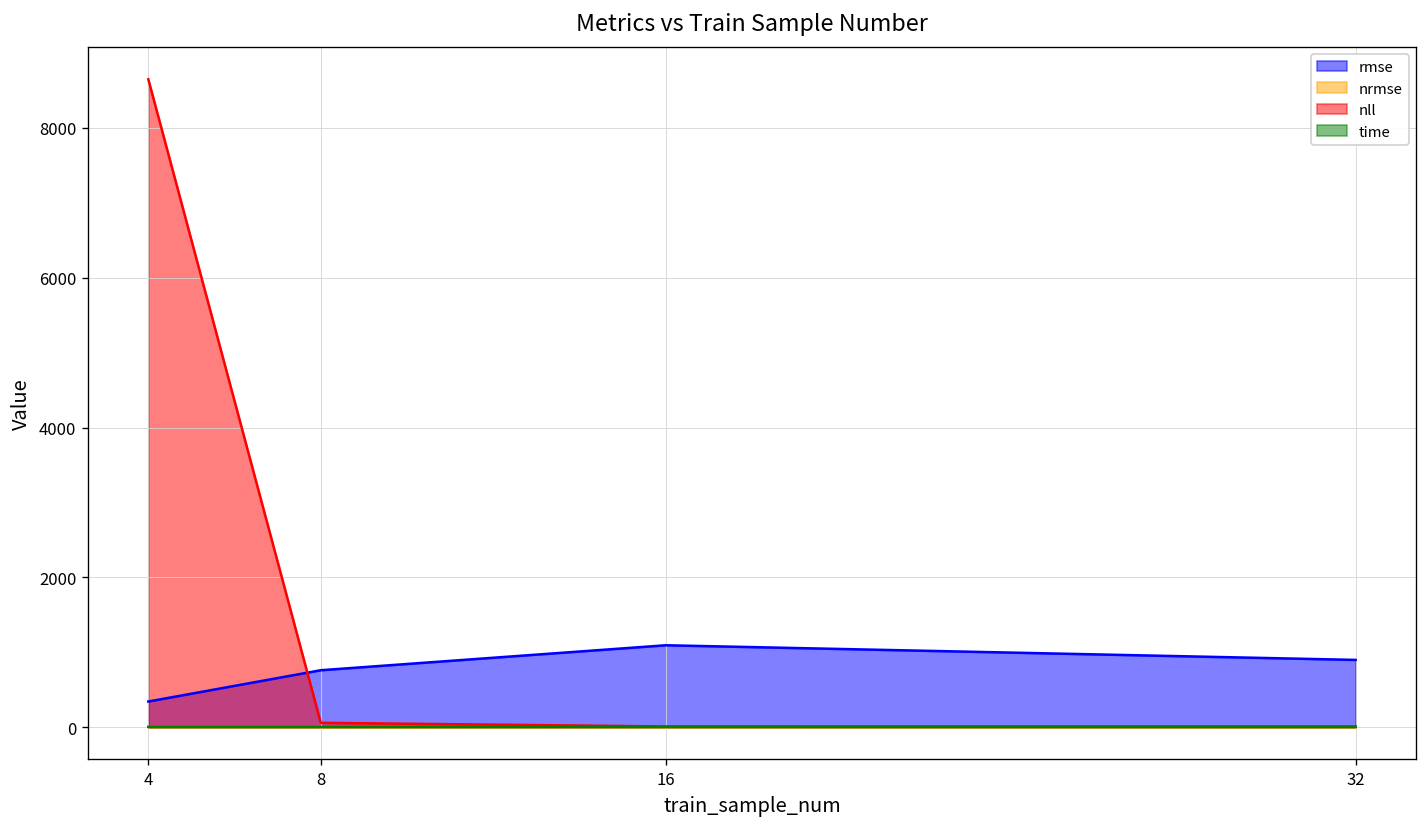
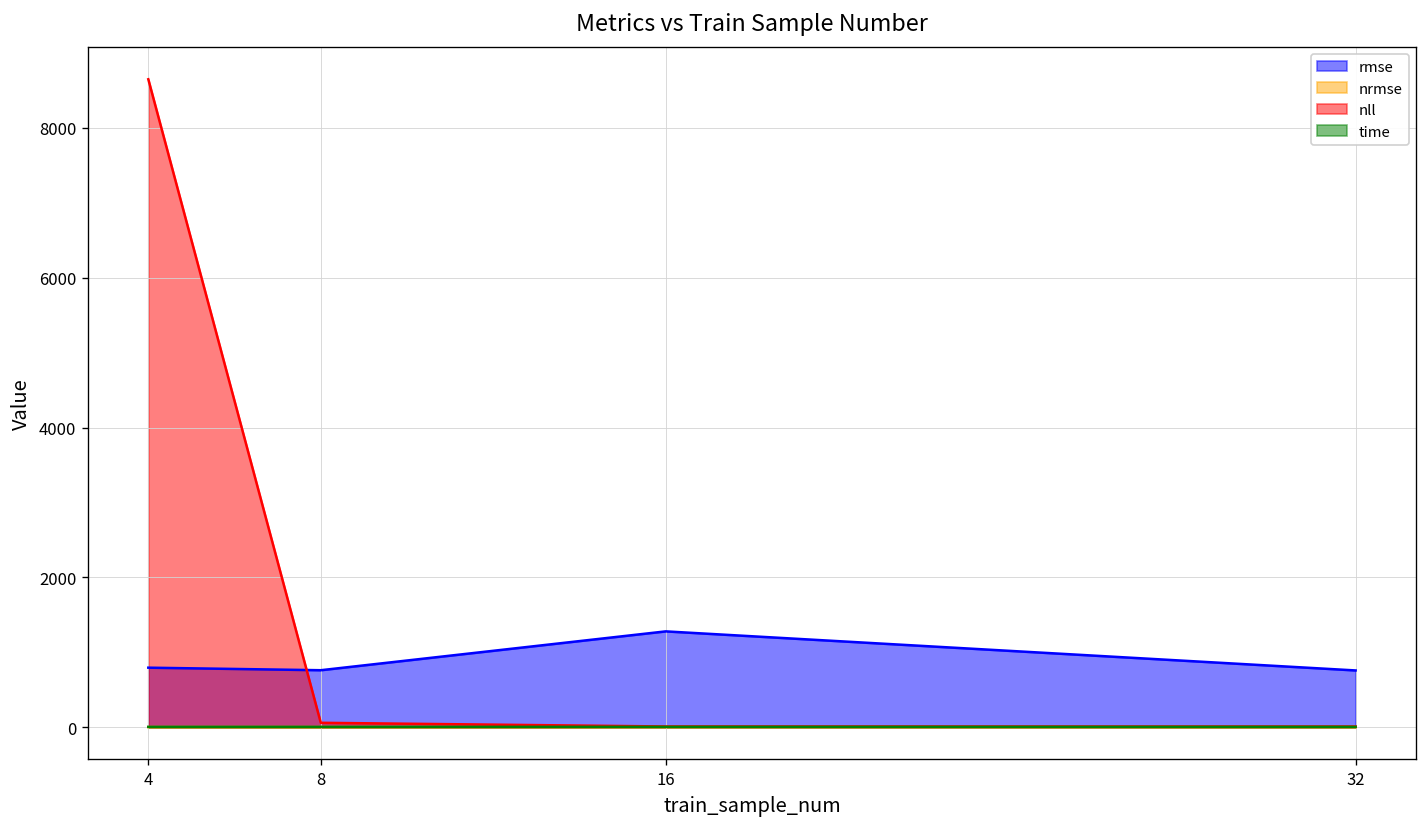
  {
    "rmse": {
-     "4": 300,
+     "4": 800,
      "8": 800,
-     "16": 1100,
-     "32": 900
+     "16": 1300,
+     "32": 800
    },
    "nll": {
      "4": 8700,
      "8": 100
    }
  }
